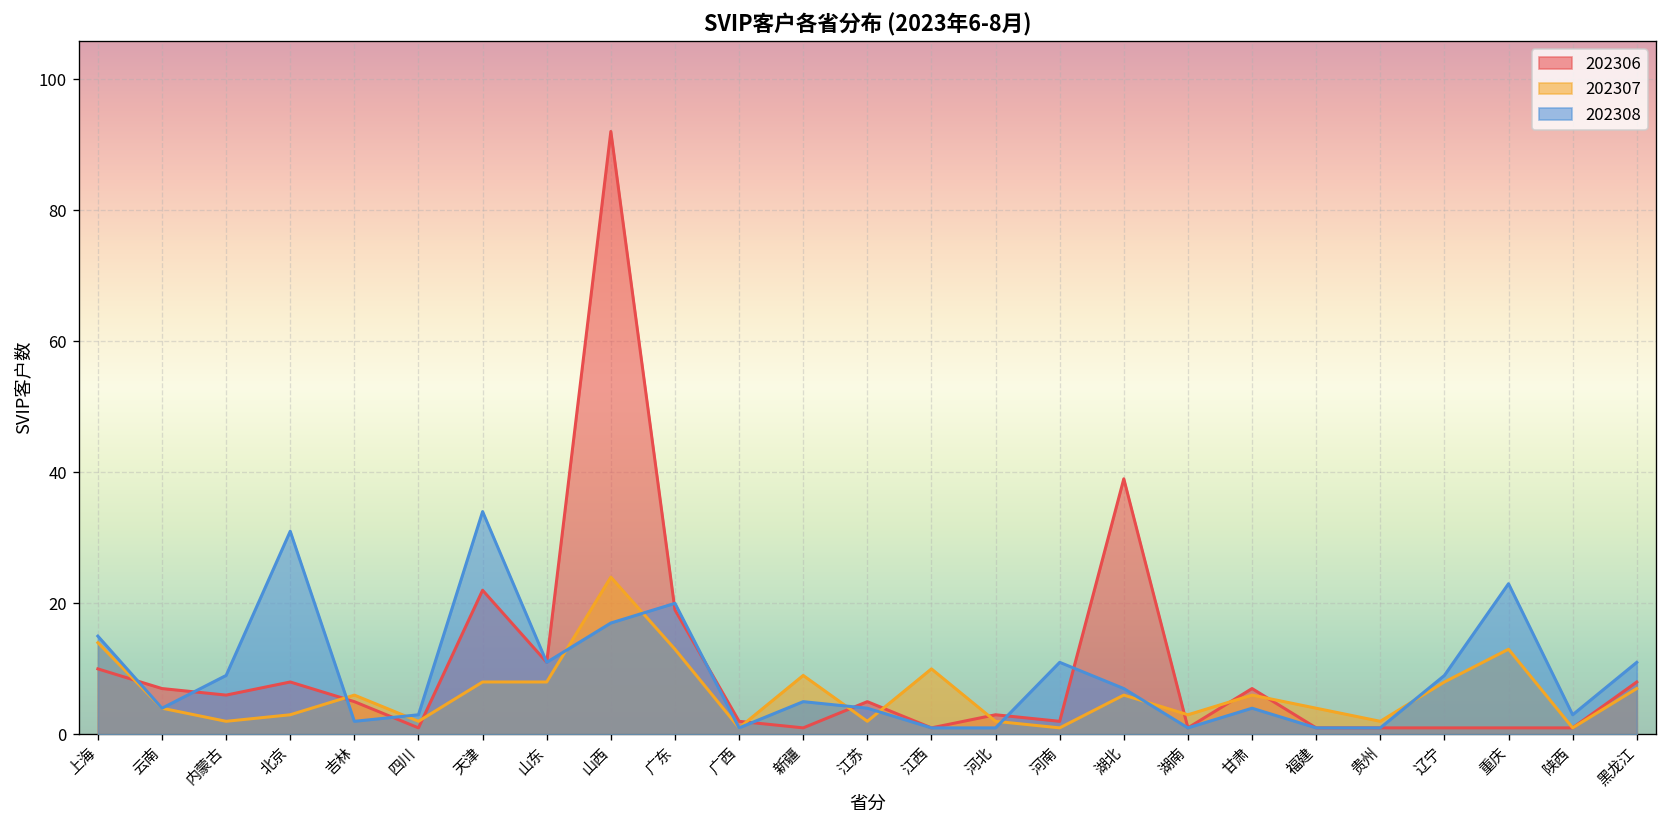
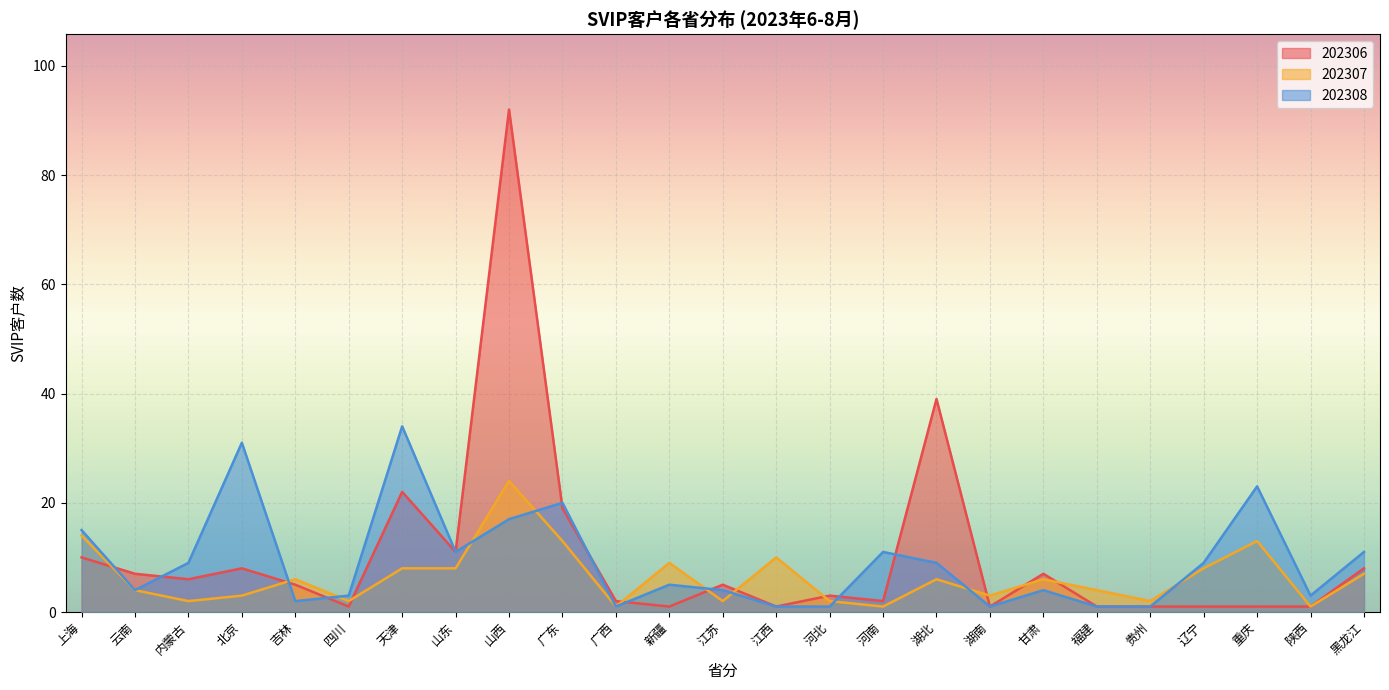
  {
    "202306": {
      "上海": 10,
      "云南": 7,
      "内蒙古": 6,
      "北京": 8,
      "吉林": 5,
      "四川": 1,
      "天津": 22,
      "山西": 92,
      "广东": 19,
      "广西": 2,
      "新疆": 1,
      "江苏": 5,
      "河北": 3,
      "河南": 2,
      "湖北": 39,
      "甘肃": 7,
      "辽宁": 1,
      "重庆": 1,
      "黑龙江": 8
    },
    "202307": {
      "上海": 14,
      "内蒙古": 2,
      "北京": 3,
      "吉林": 6,
      "四川": 2,
      "天津": 8,
      "山东": 8,
      "山西": 24,
      "广东": 13,
      "新疆": 9,
      "江苏": 2,
      "江西": 10,
      "河北": 2,
      "河南": 1,
      "湖北": 6,
      "湖南": 3,
      "甘肃": 6,
      "福建": 4,
      "贵州": 2,
      "辽宁": 8,
      "重庆": 13,
      "黑龙江": 7
    },
    "202308": {
      "上海": 15,
      "内蒙古": 9,
      "北京": 31,
      "吉林": 2,
      "四川": 3,
      "天津": 34,
      "山西": 17,
      "广东": 20,
      "新疆": 5,
      "江苏": 4,
      "河北": 1,
      "河南": 11,
-     "湖北": 7,
+     "湖北": 9,
      "甘肃": 4,
      "辽宁": 9,
      "重庆": 23,
      "陕西": 3,
      "黑龙江": 11
    }
  }
